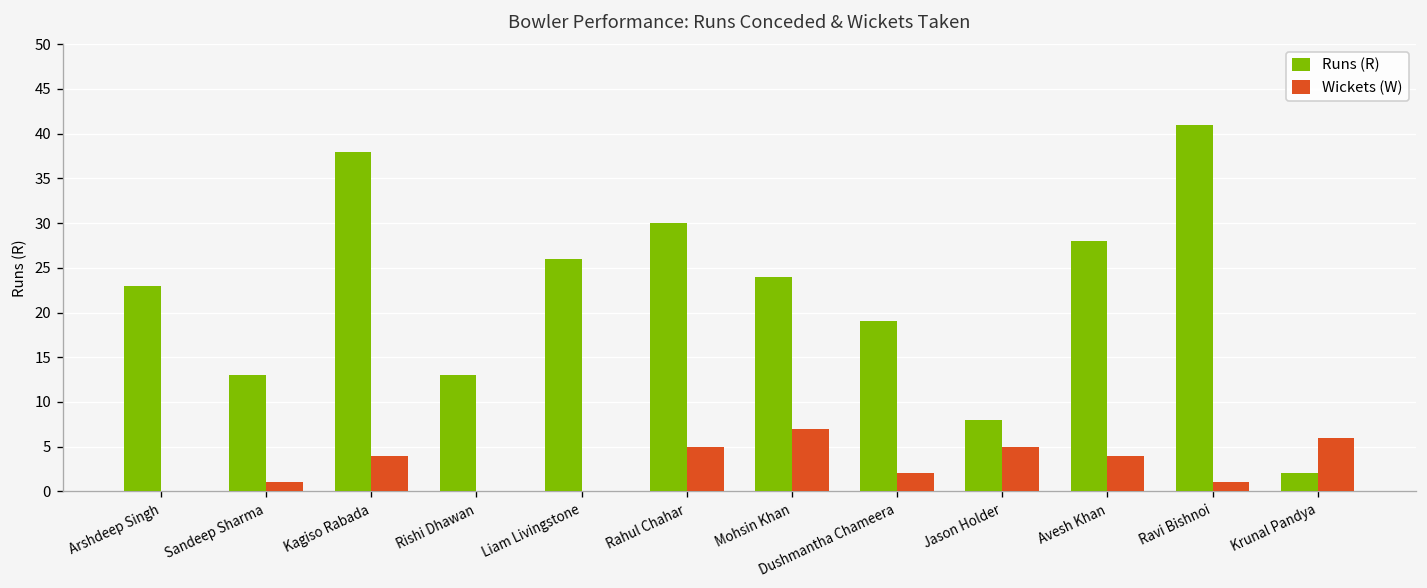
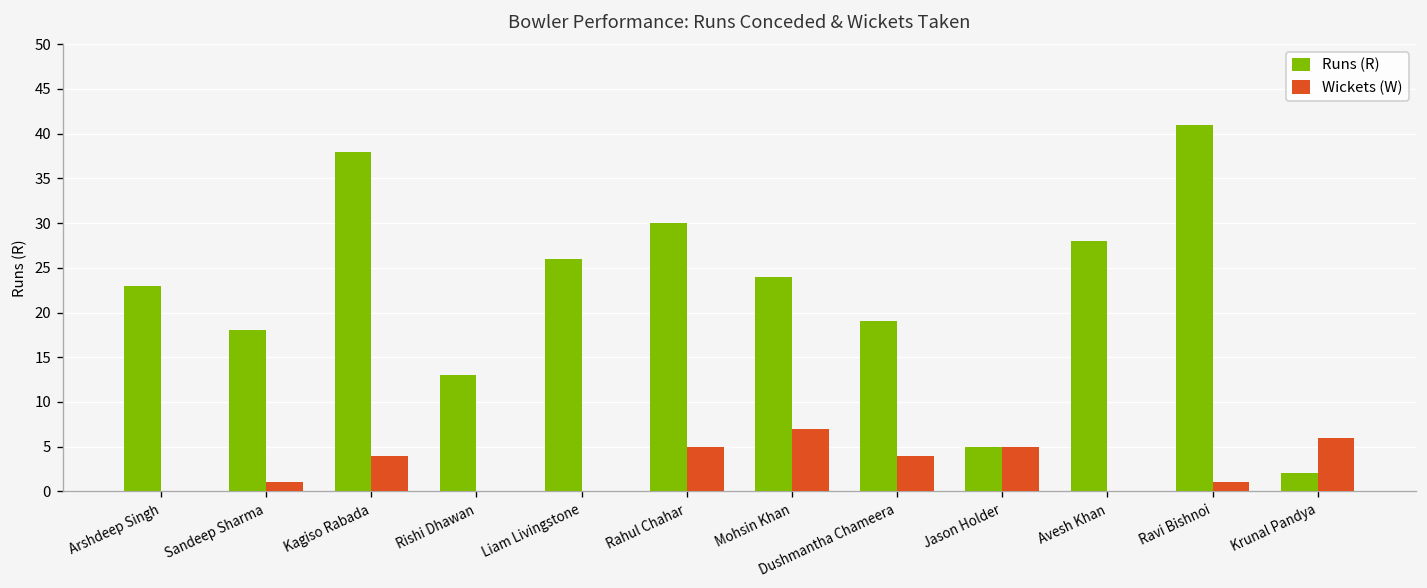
  {
    "Runs (R)": {
      "Arshdeep Singh": 23,
-     "Sandeep Sharma": 13,
+     "Sandeep Sharma": 18,
      "Kagiso Rabada": 38,
      "Rishi Dhawan": 13,
      "Liam Livingstone": 26,
      "Rahul Chahar": 30,
      "Mohsin Khan": 24,
      "Dushmantha Chameera": 19,
-     "Jason Holder": 8,
+     "Jason Holder": 5,
      "Avesh Khan": 28,
      "Ravi Bishnoi": 41,
      "Krunal Pandya": 2
    },
    "Wickets (W)": {
      "Arshdeep Singh": 0,
      "Sandeep Sharma": 1,
      "Kagiso Rabada": 4,
      "Rishi Dhawan": 0,
      "Liam Livingstone": 0,
      "Rahul Chahar": 5,
      "Mohsin Khan": 7,
-     "Dushmantha Chameera": 2,
+     "Dushmantha Chameera": 4,
      "Jason Holder": 5,
-     "Avesh Khan": 4,
+     "Avesh Khan": 0,
      "Ravi Bishnoi": 1,
      "Krunal Pandya": 6
    }
  }
